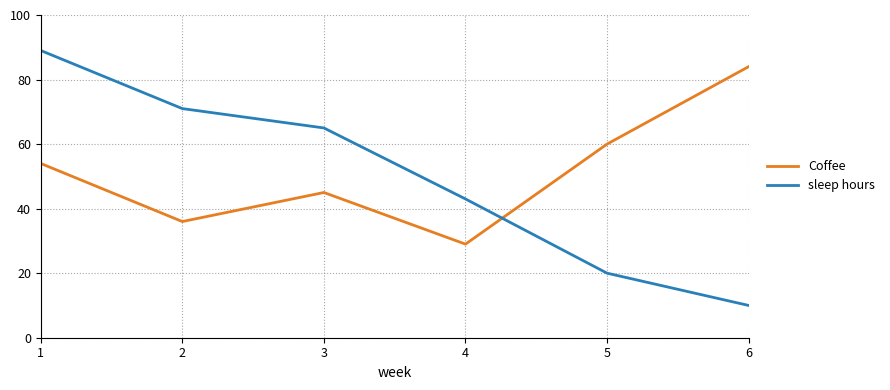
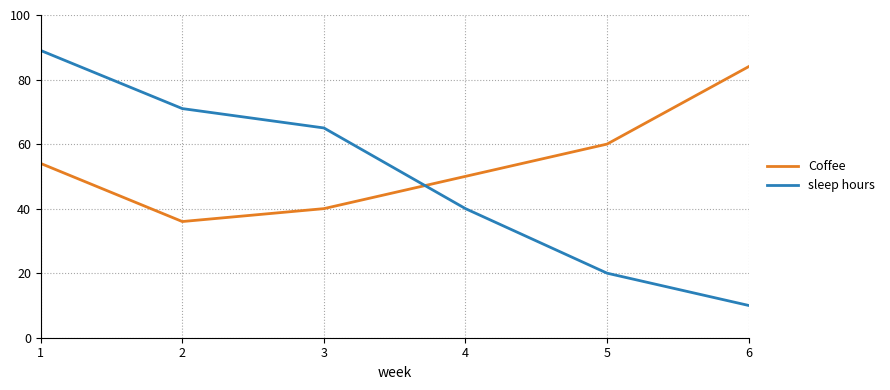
  {
    "Coffee": {
      "1": 54,
      "2": 36,
-     "3": 45,
-     "4": 29,
+     "3": 40,
+     "4": 50,
      "5": 60,
      "6": 84
    },
    "sleep hours": {
      "1": 89,
      "2": 71,
      "3": 65,
-     "4": 43,
+     "4": 40,
      "5": 20,
      "6": 10
    }
  }
